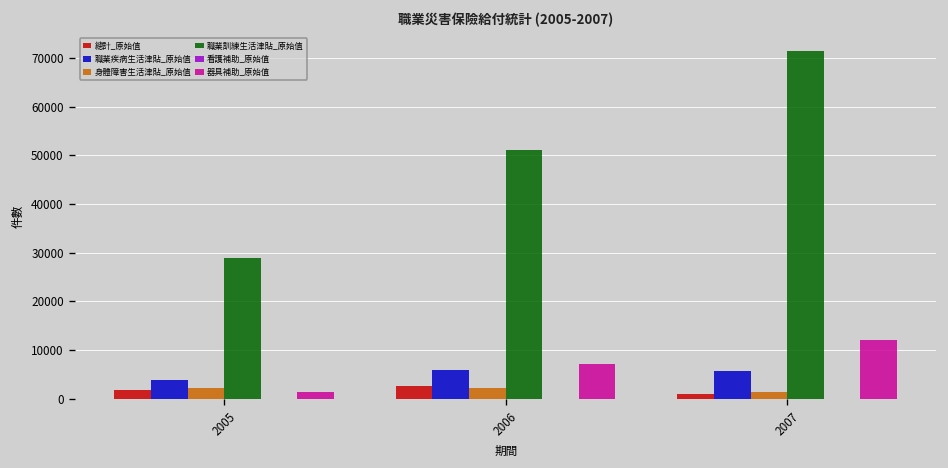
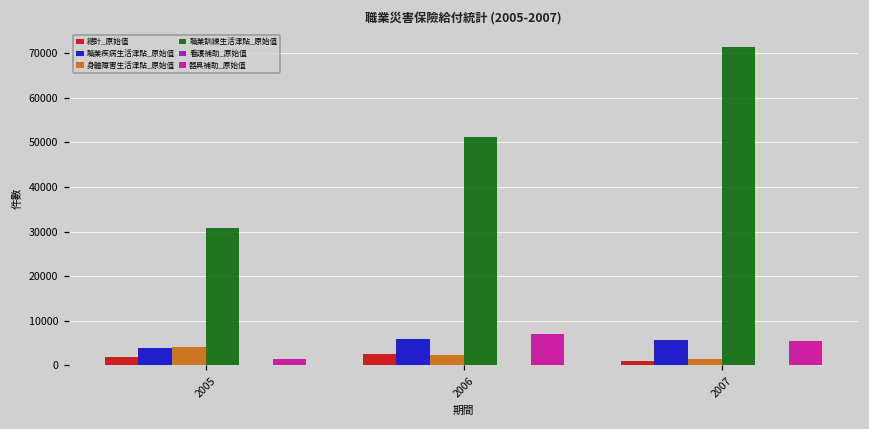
  {
    "總計_原始值": {
      "2005": 2000,
      "2006": 3000,
      "2007": 1000
    },
    "職業疾病生活津貼_原始值": {
      "2005": 4000,
      "2006": 6000,
      "2007": 6000
    },
    "身體障害生活津貼_原始值": {
-     "2005": 2000,
+     "2005": 4000,
      "2006": 2000,
      "2007": 1000
    },
    "職業訓練生活津貼_原始值": {
-     "2005": 29000,
+     "2005": 31000,
      "2006": 51000,
      "2007": 71000
    },
    "器具補助_原始值": {
      "2005": 1000,
      "2006": 7000,
-     "2007": 12000
+     "2007": 5000
    }
  }
